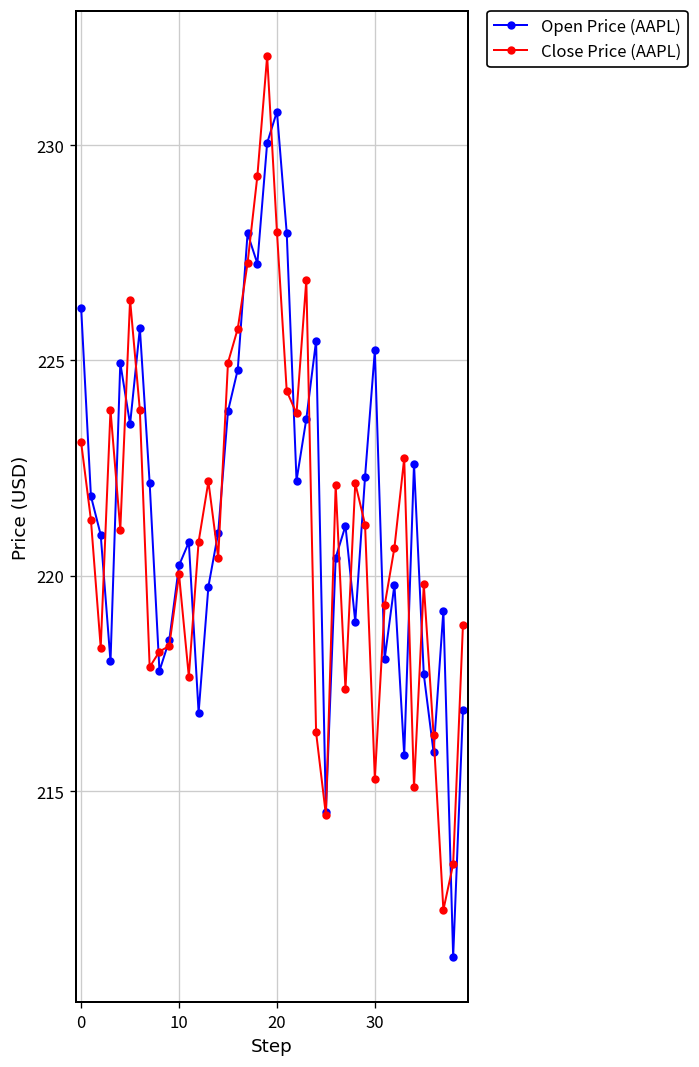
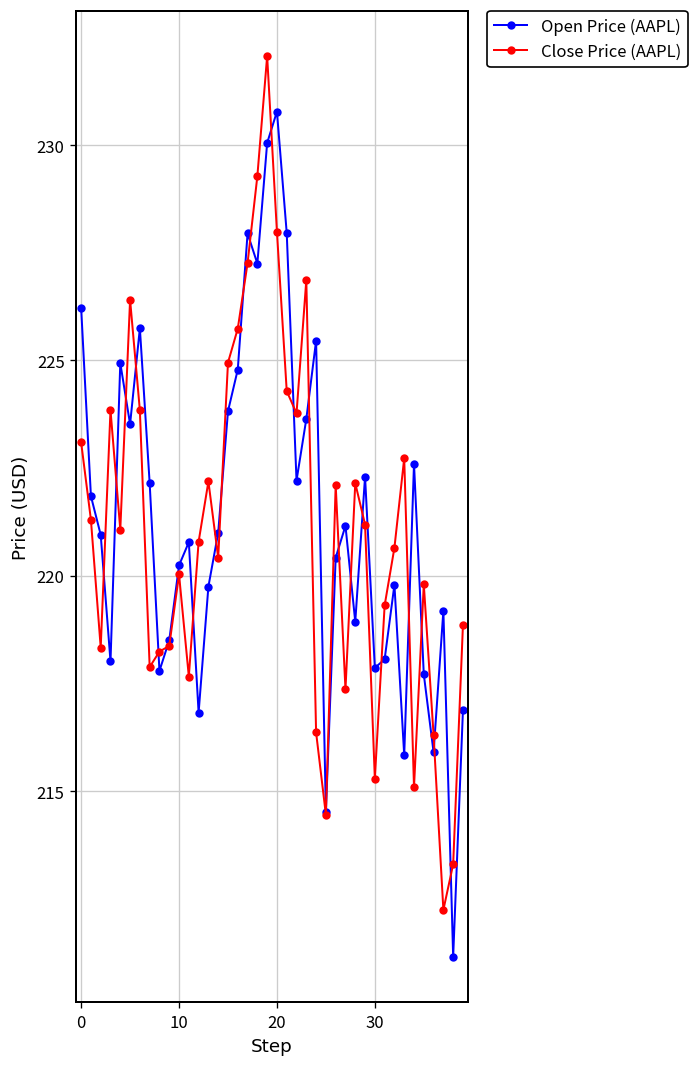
  {
    "Open Price (AAPL)": {
      "0": 226.2,
      "10": 220.2,
      "20": 230.8,
-     "30": 225.2
+     "30": 217.9
    },
    "Close Price (AAPL)": {
      "0": 223.1,
      "10": 220.0,
      "20": 228.0,
      "30": 215.3
    }
  }
